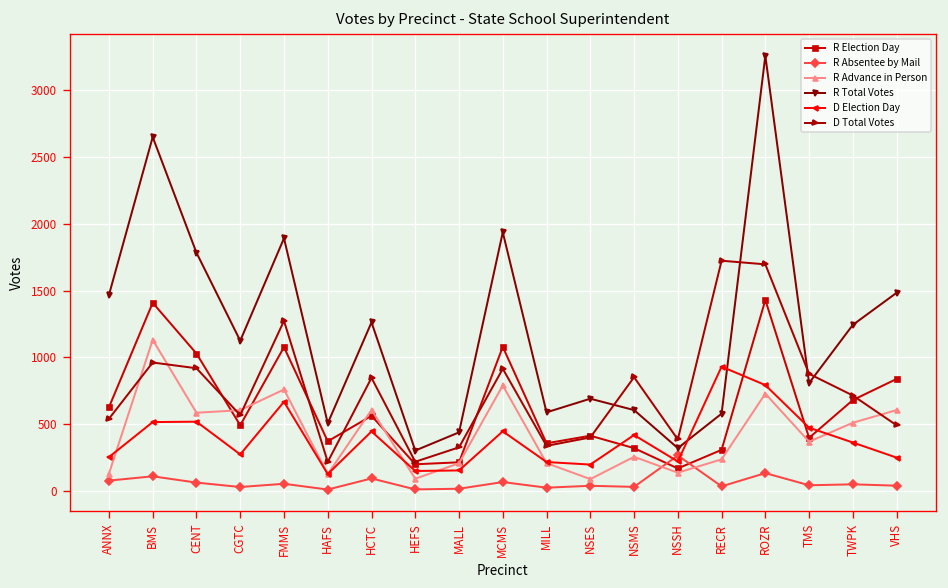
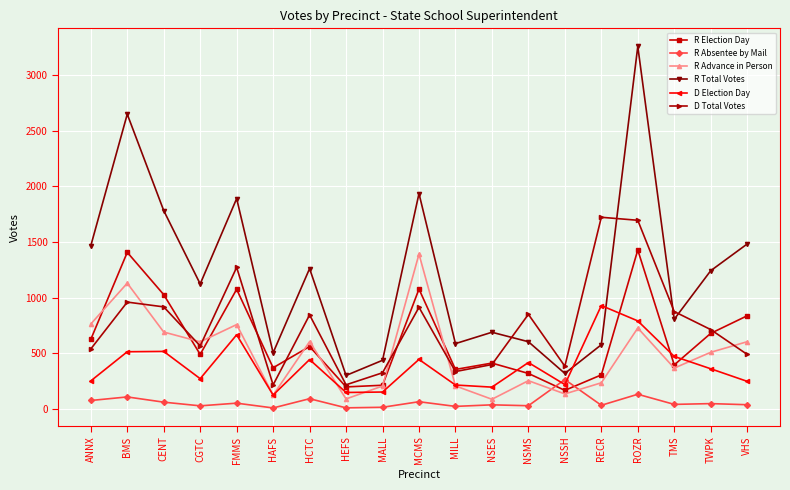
  {
    "R Absentee by Mail": {
      "ANNX": 80,
      "BMS": 110,
      "CENT": 60,
      "CGTC": 30,
      "FMMS": 50,
      "HAFS": 10,
      "HCTC": 90,
      "HEFS": 10,
      "MALL": 20,
      "MCMS": 70,
      "MILL": 20,
      "NSES": 40,
      "NSMS": 30,
      "NSSH": 270,
      "RECR": 30,
      "ROZR": 130,
      "TMS": 40,
      "TWPK": 50,
      "VHS": 40
    },
    "R Advance in Person": {
-     "ANNX": 130,
+     "ANNX": 760,
      "BMS": 1130,
-     "CENT": 590,
+     "CENT": 690,
      "CGTC": 600,
      "FMMS": 760,
      "HCTC": 610,
      "HEFS": 90,
-     "MCMS": 790,
+     "MCMS": 1390,
      "NSES": 90,
      "NSMS": 260,
      "NSSH": 140,
      "RECR": 240,
      "ROZR": 730,
      "TMS": 370,
      "TWPK": 510,
      "VHS": 610
    }
  }
